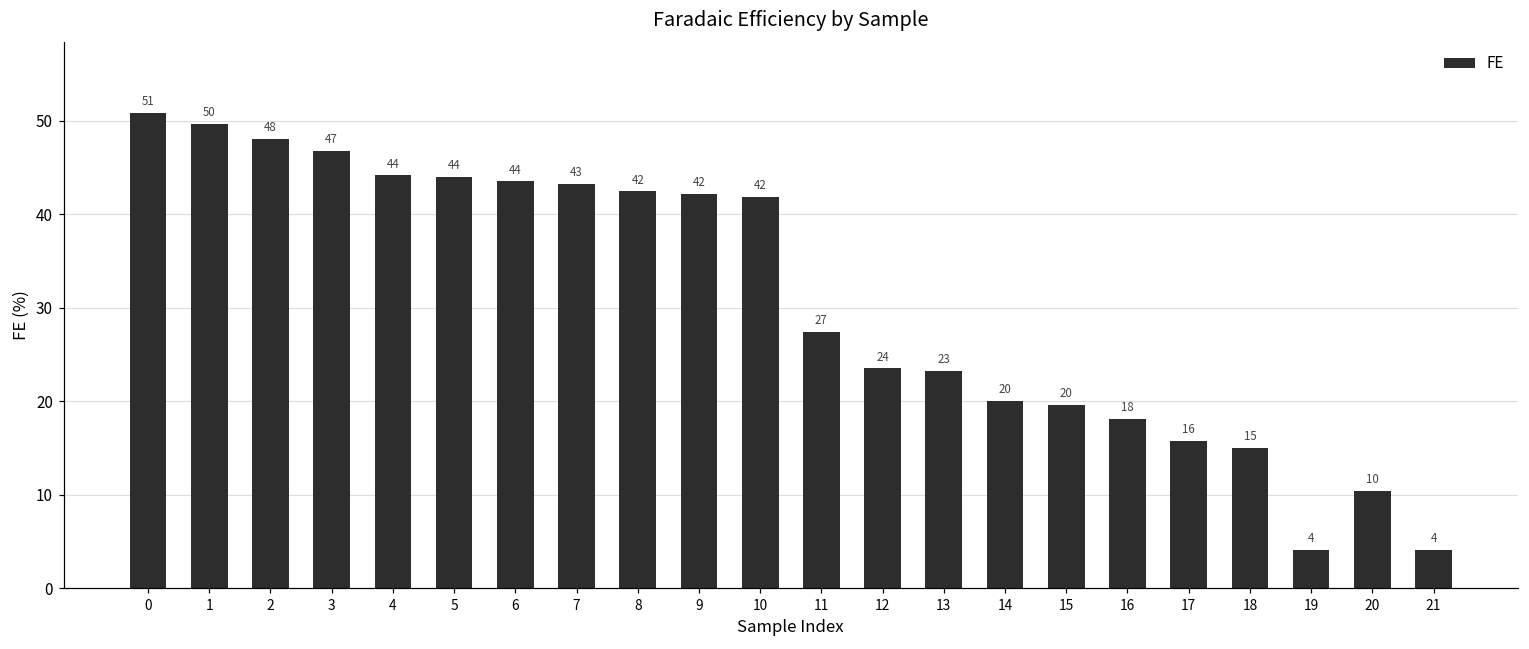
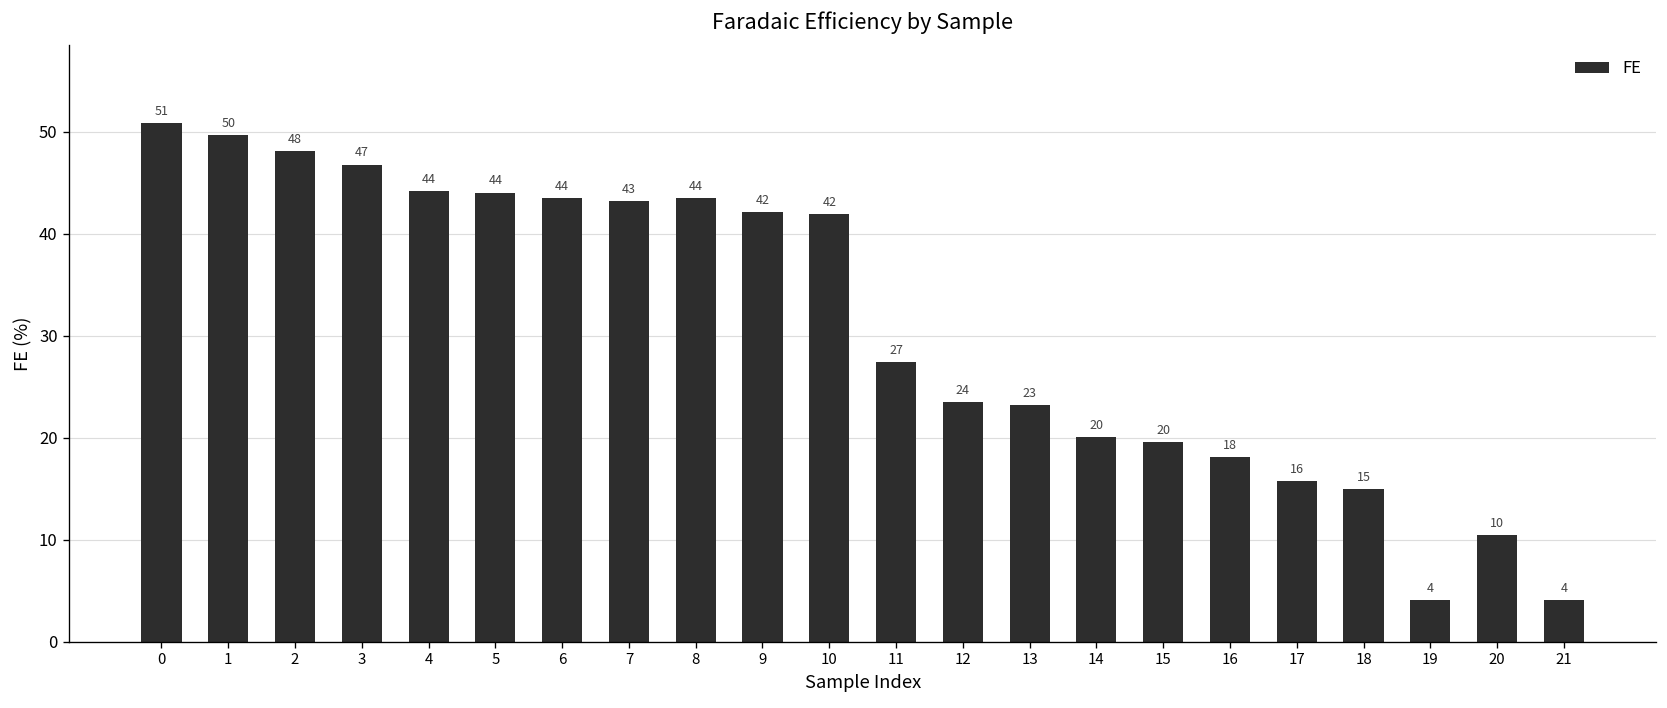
  {
    "0": 51,
    "1": 50,
    "2": 48,
    "3": 47,
    "4": 44,
    "5": 44,
    "6": 44,
    "7": 43,
-   "8": 42,
+   "8": 44,
    "9": 42,
    "10": 42,
    "11": 27,
    "12": 24,
    "13": 23,
    "14": 20,
    "15": 20,
    "16": 18,
    "17": 16,
    "18": 15,
    "19": 4,
    "20": 10,
    "21": 4
  }
